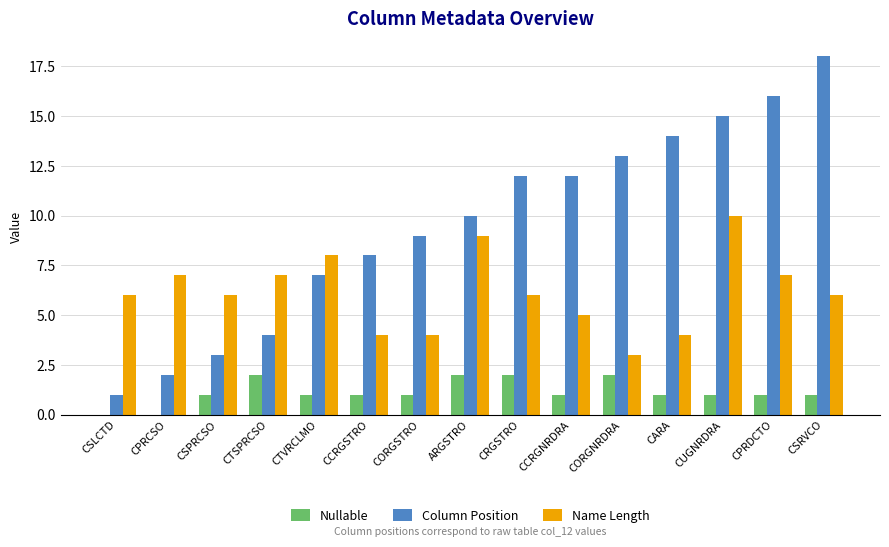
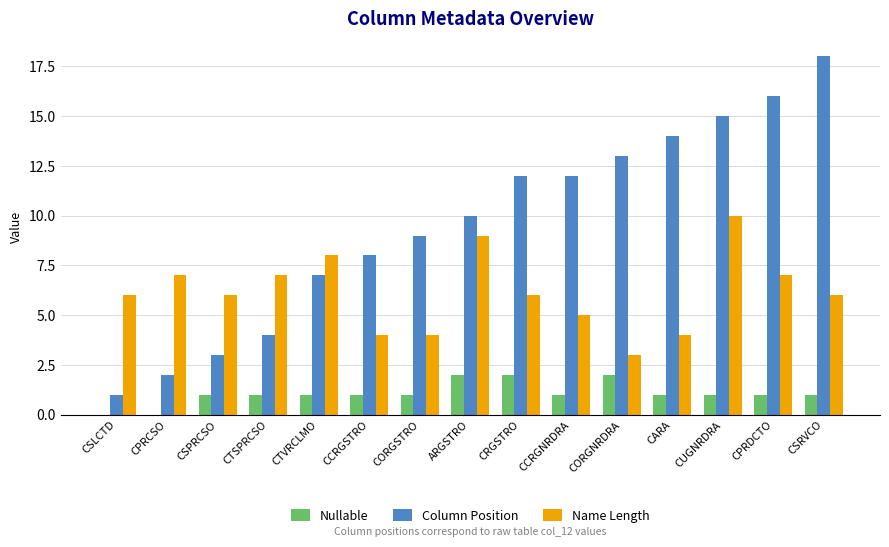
  {
    "Nullable": {
      "CSLCTD": 0,
      "CPRCSO": 0,
      "CSPRCSO": 1,
-     "CTSPRCSO": 2,
+     "CTSPRCSO": 1,
      "CTVRCLMO": 1,
      "CCRGSTRO": 1,
      "CORGSTRO": 1,
      "ARGSTRO": 2,
      "CRGSTRO": 2,
      "CCRGNRDRA": 1,
      "CORGNRDRA": 2,
      "CARA": 1,
      "CUGNRDRA": 1,
      "CPRDCTO": 1,
      "CSRVCO": 1
    },
    "Column Position": {
      "CSLCTD": 1,
      "CPRCSO": 2,
      "CSPRCSO": 3,
      "CTSPRCSO": 4,
      "CTVRCLMO": 7,
      "CCRGSTRO": 8,
      "CORGSTRO": 9,
      "ARGSTRO": 10,
      "CRGSTRO": 12,
      "CCRGNRDRA": 12,
      "CORGNRDRA": 13,
      "CARA": 14,
      "CUGNRDRA": 15,
      "CPRDCTO": 16,
      "CSRVCO": 18
    },
    "Name Length": {
      "CSLCTD": 6,
      "CPRCSO": 7,
      "CSPRCSO": 6,
      "CTSPRCSO": 7,
      "CTVRCLMO": 8,
      "CCRGSTRO": 4,
      "CORGSTRO": 4,
      "ARGSTRO": 9,
      "CRGSTRO": 6,
      "CCRGNRDRA": 5,
      "CORGNRDRA": 3,
      "CARA": 4,
      "CUGNRDRA": 10,
      "CPRDCTO": 7,
      "CSRVCO": 6
    }
  }
